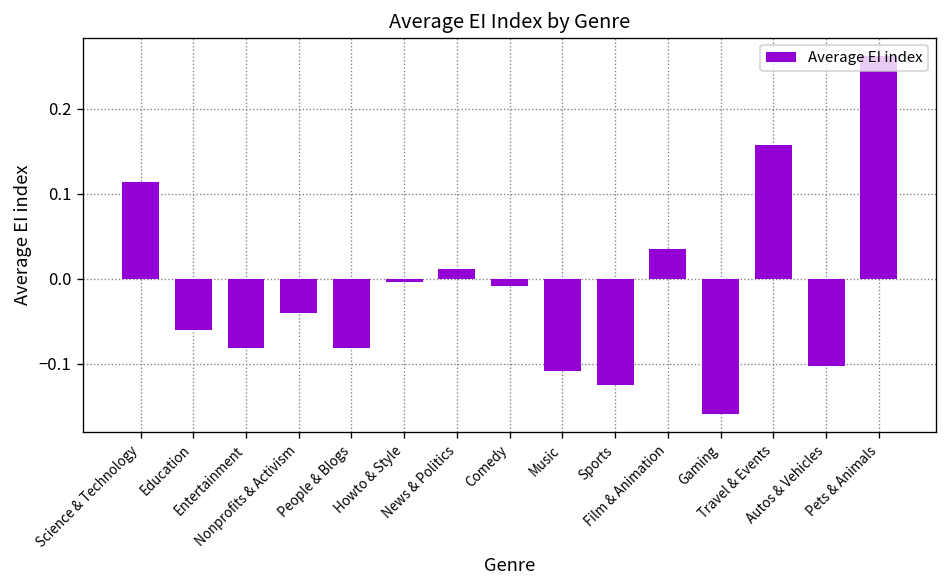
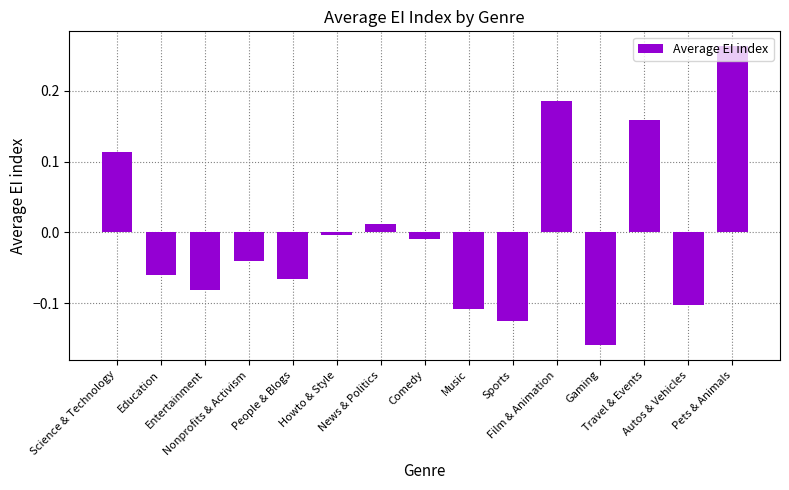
  {
    "Science & Technology": 0.11,
    "Education": -0.06,
    "Entertainment": -0.08,
    "Nonprofits & Activism": -0.04,
-   "People & Blogs": -0.08,
+   "People & Blogs": -0.07,
    "News & Politics": 0.01,
    "Comedy": -0.01,
    "Music": -0.11,
    "Sports": -0.13,
-   "Film & Animation": 0.04,
+   "Film & Animation": 0.19,
    "Gaming": -0.16,
    "Travel & Events": 0.16,
    "Autos & Vehicles": -0.10
  }
